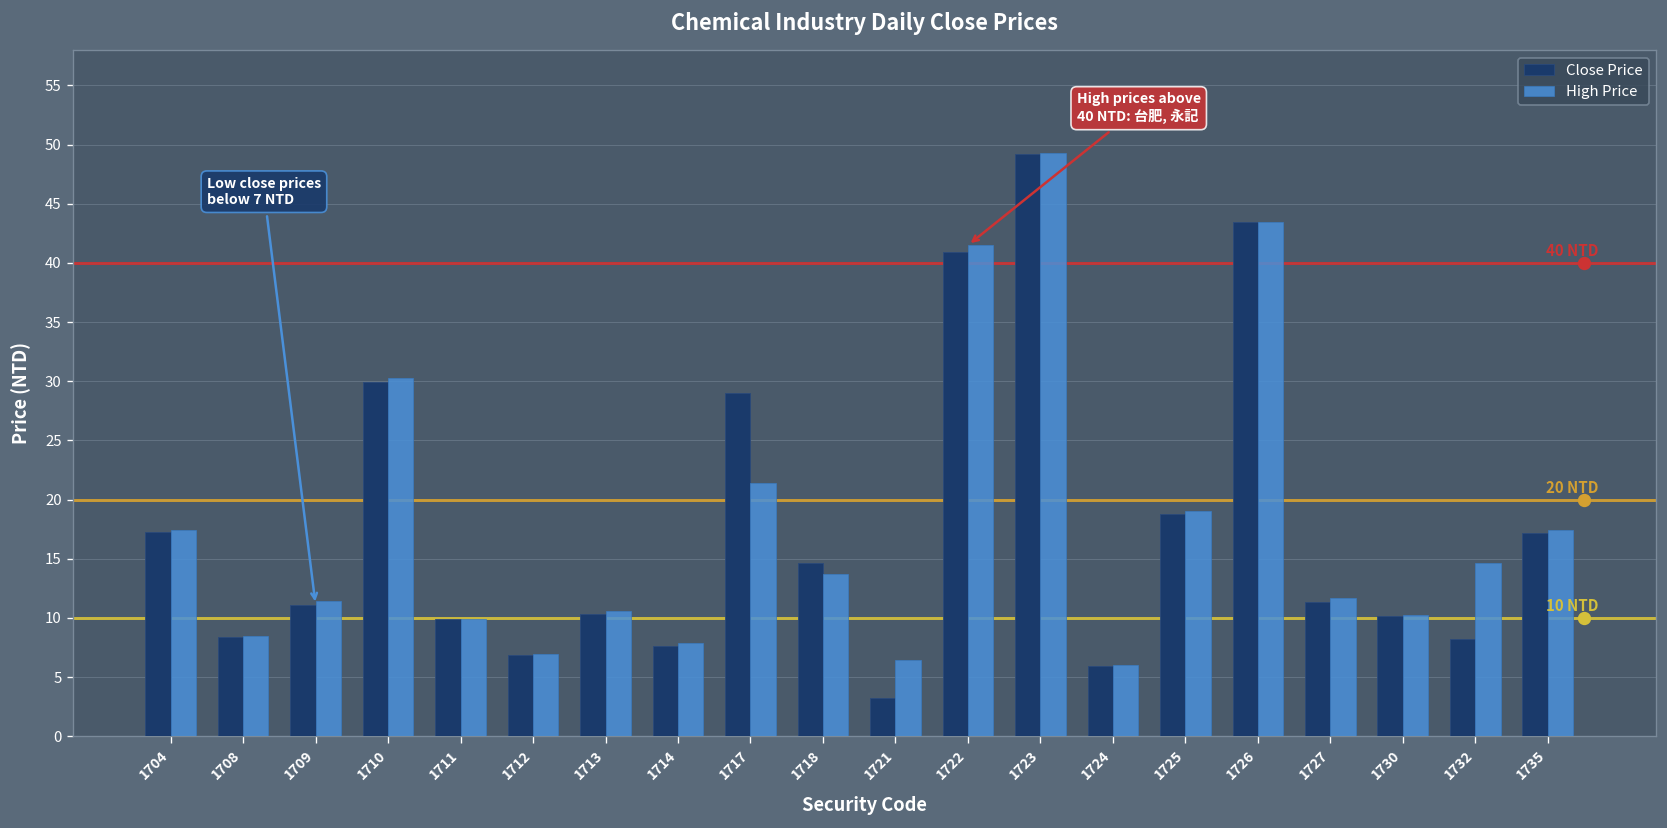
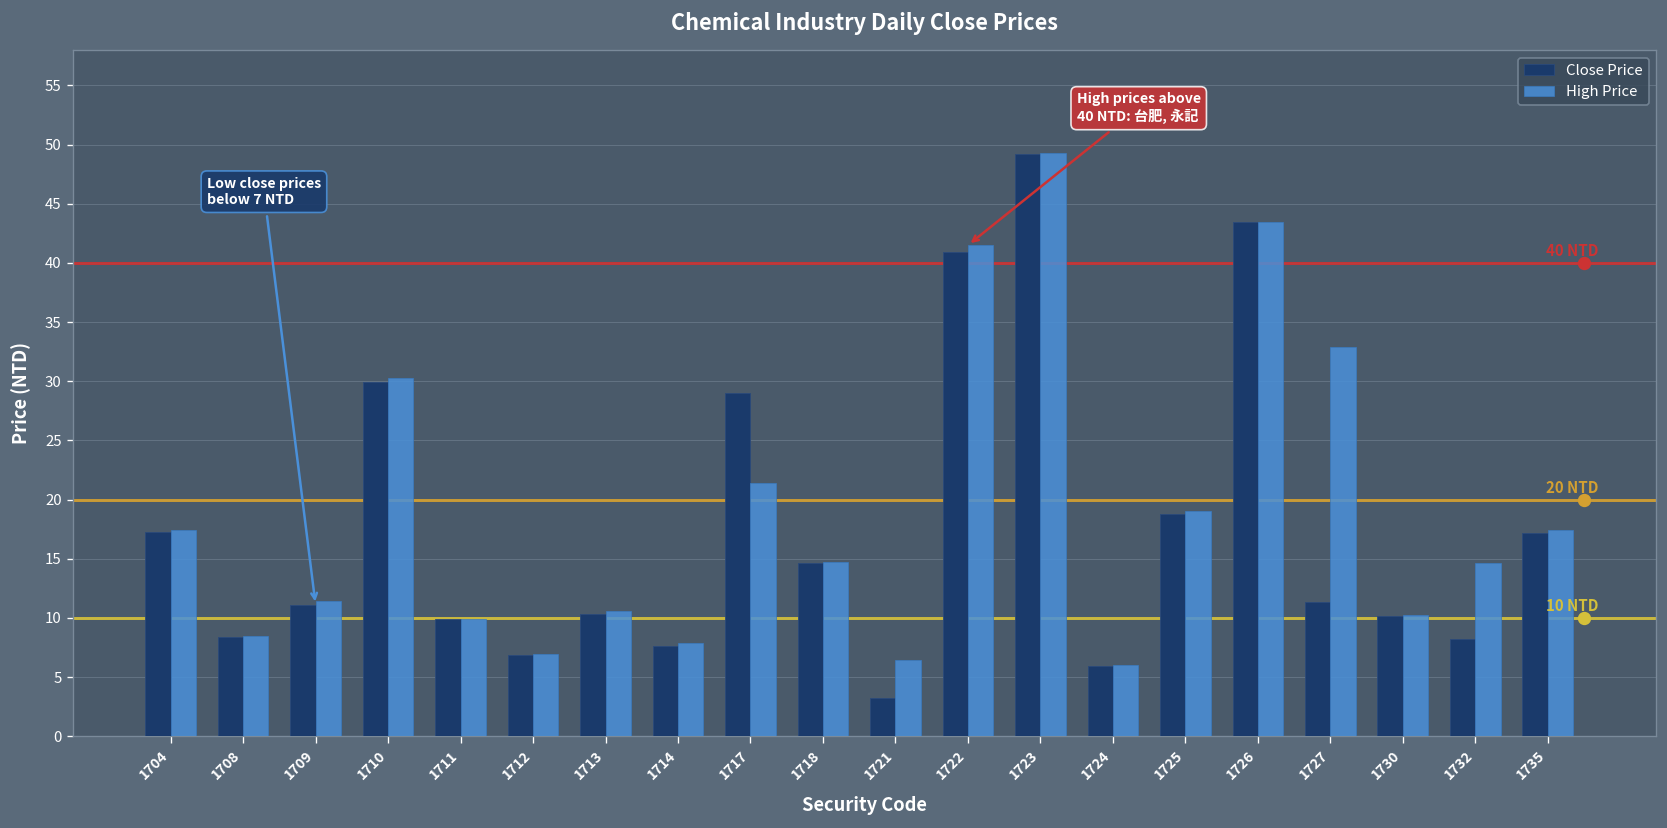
  {
    "Close Price": {
      "1704": 17,
      "1708": 8,
      "1710": 30,
      "1711": 10,
      "1712": 7,
      "1713": 10,
      "1714": 8,
      "1717": 29,
      "1718": 15,
      "1721": 3,
      "1722": 41,
      "1724": 6,
      "1725": 19,
      "1726": 44,
      "1727": 11,
      "1730": 10,
      "1732": 8,
      "1735": 17
    },
    "High Price": {
      "1704": 17,
      "1708": 8,
      "1709": 11,
      "1710": 30,
      "1711": 10,
      "1712": 7,
      "1713": 11,
      "1714": 8,
      "1717": 21,
-     "1718": 14,
+     "1718": 15,
      "1721": 6,
      "1722": 42,
      "1724": 6,
      "1725": 19,
      "1726": 44,
-     "1727": 12,
+     "1727": 33,
      "1730": 10,
      "1732": 15
    }
  }
